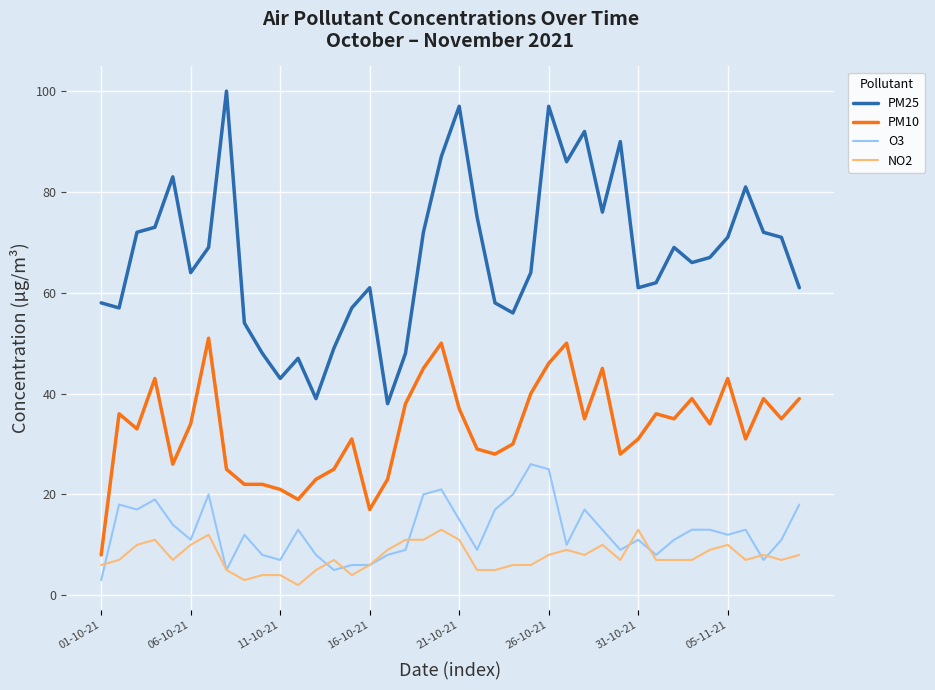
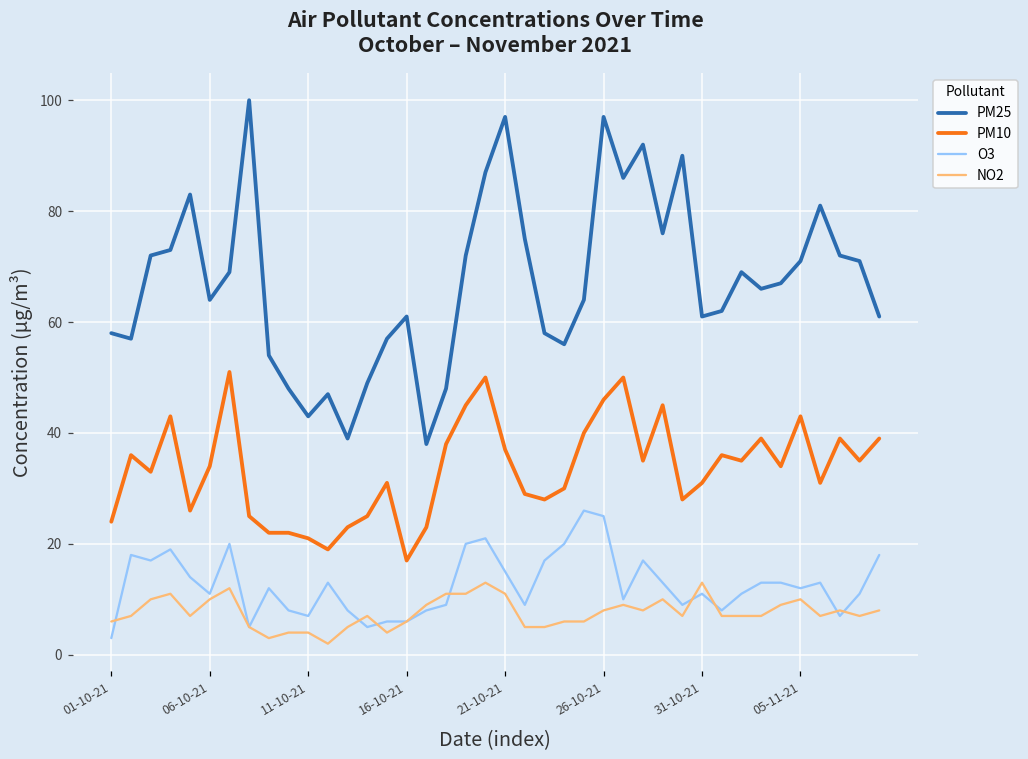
  {
    "PM25": {
      "01-10-21": 58,
      "06-10-21": 64,
      "11-10-21": 43,
      "16-10-21": 61,
      "21-10-21": 97,
      "26-10-21": 97,
      "31-10-21": 61,
      "05-11-21": 71
    },
    "PM10": {
-     "01-10-21": 8,
+     "01-10-21": 24,
      "06-10-21": 34,
      "11-10-21": 21,
      "16-10-21": 17,
      "21-10-21": 37,
      "26-10-21": 46,
      "31-10-21": 31,
      "05-11-21": 43
    },
    "O3": {
      "01-10-21": 3,
      "06-10-21": 11,
      "11-10-21": 7,
      "21-10-21": 15,
      "26-10-21": 25,
      "31-10-21": 11,
      "05-11-21": 12
    },
    "NO2": {
      "01-10-21": 6,
      "06-10-21": 10,
      "11-10-21": 4,
      "21-10-21": 11,
      "26-10-21": 8,
      "31-10-21": 13,
      "05-11-21": 10
    }
  }
